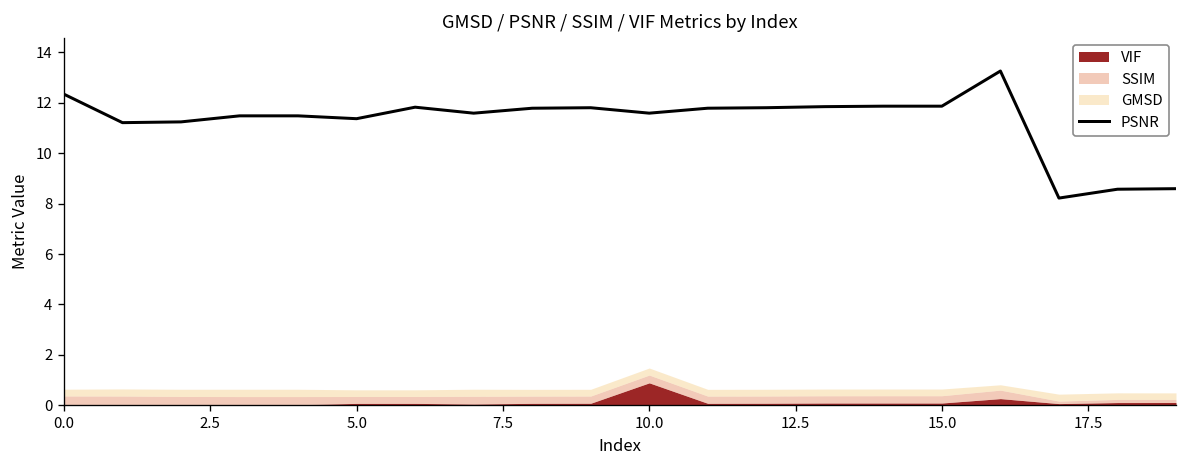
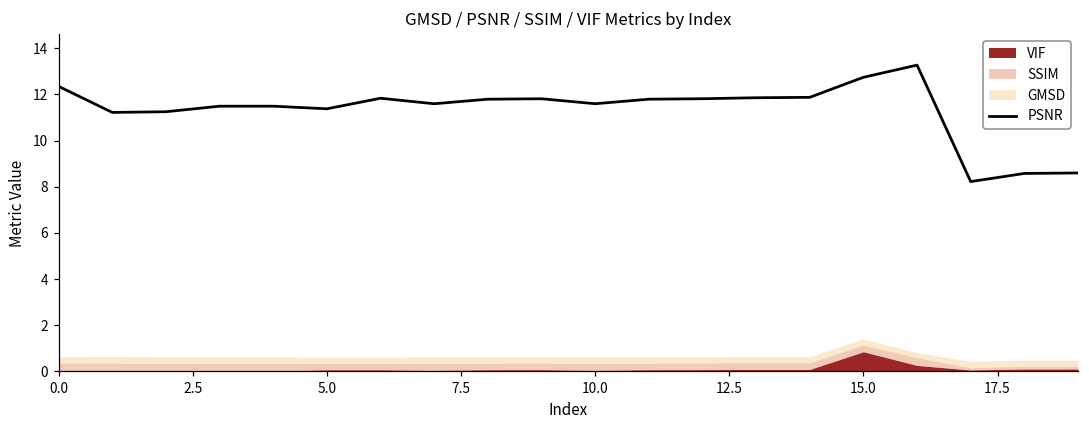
  {
    "PSNR": {
      "0.0": 12.3,
      "5.0": 11.4,
      "10.0": 11.6,
-     "15.0": 11.9
+     "15.0": 12.7
    },
    "VIF": {
-     "10.0": 0.9,
-     "15.0": 0.1
+     "10.0": 0.0,
+     "15.0": 0.9
    }
  }
